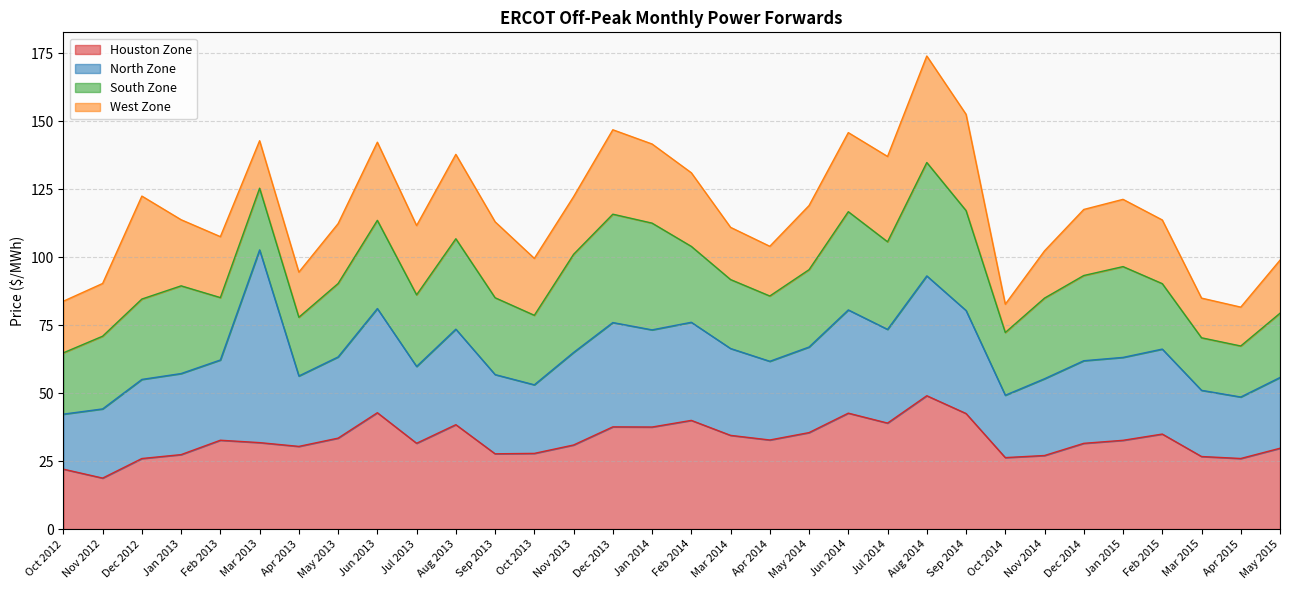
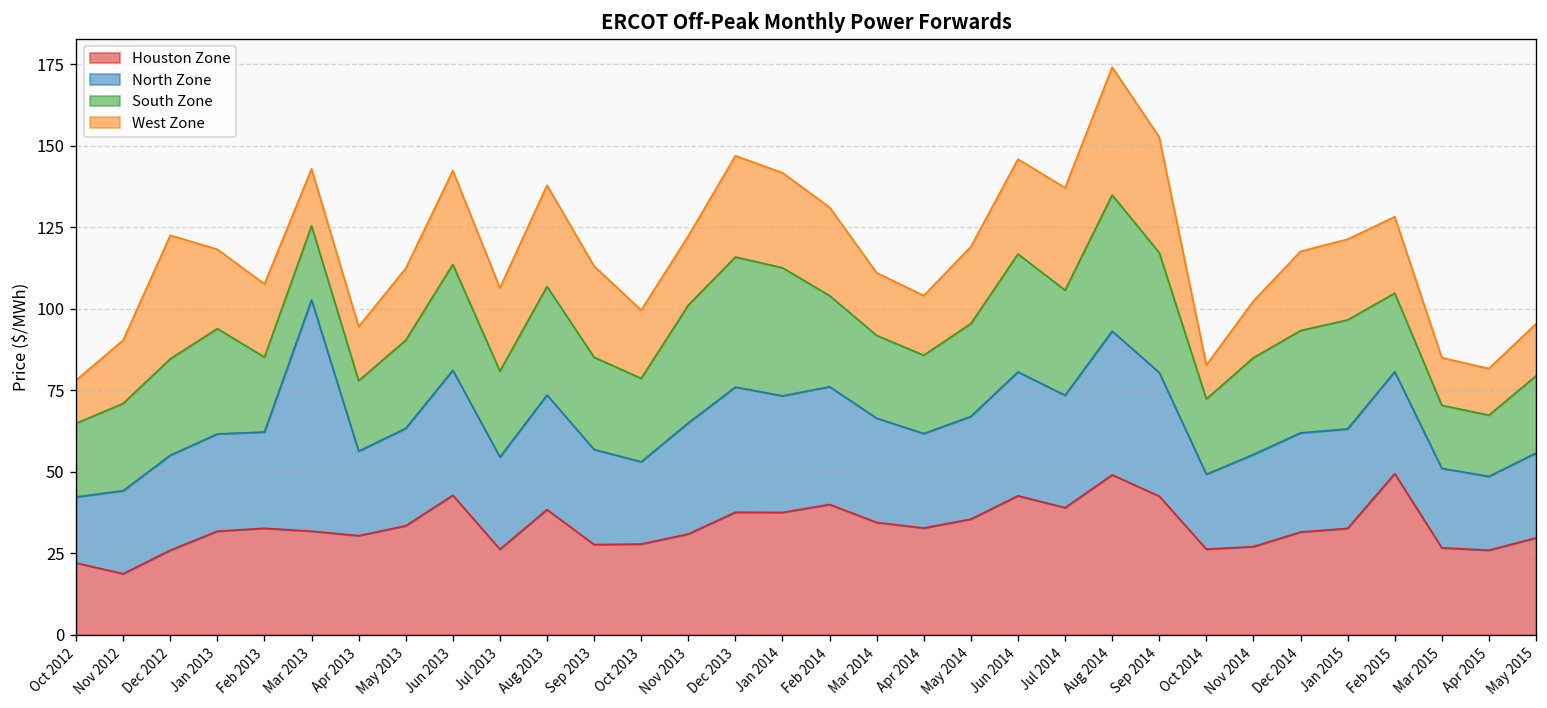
  {
    "Houston Zone": {
      "Oct 2012": 22,
      "Nov 2012": 19,
      "Dec 2012": 26,
-     "Jan 2013": 27,
+     "Jan 2013": 32,
      "Feb 2013": 33,
      "Mar 2013": 32,
      "Apr 2013": 30,
      "May 2013": 33,
      "Jun 2013": 43,
-     "Jul 2013": 32,
+     "Jul 2013": 26,
      "Aug 2013": 38,
      "Sep 2013": 28,
      "Oct 2013": 28,
      "Nov 2013": 31,
      "Dec 2013": 38,
      "Jan 2014": 38,
      "Feb 2014": 40,
      "Mar 2014": 34,
      "Apr 2014": 33,
      "May 2014": 36,
      "Jun 2014": 43,
      "Jul 2014": 39,
      "Aug 2014": 49,
      "Sep 2014": 43,
      "Oct 2014": 26,
      "Nov 2014": 27,
      "Dec 2014": 32,
      "Jan 2015": 33,
-     "Feb 2015": 35,
+     "Feb 2015": 49,
      "Mar 2015": 27,
      "Apr 2015": 26,
      "May 2015": 30
    },
    "North Zone": {
      "Oct 2012": 20,
      "Nov 2012": 25,
      "Dec 2012": 29,
      "Jan 2013": 30,
      "Feb 2013": 30,
      "Mar 2013": 71,
      "Apr 2013": 26,
      "May 2013": 30,
      "Jun 2013": 38,
      "Jul 2013": 28,
      "Aug 2013": 35,
      "Sep 2013": 29,
      "Oct 2013": 25,
      "Nov 2013": 34,
      "Dec 2013": 38,
      "Jan 2014": 36,
      "Feb 2014": 36,
      "Mar 2014": 32,
      "Apr 2014": 29,
      "May 2014": 31,
      "Jun 2014": 38,
      "Jul 2014": 34,
      "Aug 2014": 44,
      "Sep 2014": 38,
      "Oct 2014": 23,
      "Nov 2014": 28,
      "Dec 2014": 30,
      "Jan 2015": 31,
      "Feb 2015": 31,
      "Mar 2015": 24,
      "Apr 2015": 23,
      "May 2015": 26
    },
    "South Zone": {
      "Oct 2012": 23,
      "Nov 2012": 27,
      "Dec 2012": 30,
      "Jan 2013": 32,
      "Feb 2013": 23,
      "Mar 2013": 23,
      "Apr 2013": 22,
      "May 2013": 27,
      "Jun 2013": 32,
      "Jul 2013": 26,
      "Aug 2013": 33,
      "Sep 2013": 28,
      "Oct 2013": 26,
      "Nov 2013": 36,
      "Dec 2013": 40,
      "Jan 2014": 39,
      "Feb 2014": 28,
      "Mar 2014": 25,
      "Apr 2014": 24,
      "May 2014": 28,
      "Jun 2014": 36,
      "Jul 2014": 32,
      "Aug 2014": 42,
      "Sep 2014": 37,
      "Oct 2014": 23,
      "Nov 2014": 30,
      "Dec 2014": 31,
      "Jan 2015": 33,
      "Feb 2015": 24,
      "Mar 2015": 19,
      "Apr 2015": 19,
      "May 2015": 24
    },
    "West Zone": {
-     "Oct 2012": 19,
+     "Oct 2012": 13,
      "Nov 2012": 19,
      "Dec 2012": 38,
      "Jan 2013": 24,
      "Feb 2013": 22,
      "Mar 2013": 17,
      "Apr 2013": 17,
      "May 2013": 22,
      "Jun 2013": 29,
      "Jul 2013": 25,
      "Aug 2013": 31,
      "Sep 2013": 28,
      "Oct 2013": 21,
      "Nov 2013": 21,
      "Dec 2013": 31,
      "Jan 2014": 29,
      "Feb 2014": 27,
      "Mar 2014": 19,
      "Apr 2014": 18,
      "May 2014": 24,
      "Jun 2014": 29,
      "Jul 2014": 31,
      "Aug 2014": 39,
      "Sep 2014": 35,
      "Oct 2014": 10,
      "Nov 2014": 17,
      "Dec 2014": 24,
      "Jan 2015": 25,
      "Feb 2015": 23,
      "Mar 2015": 15,
      "Apr 2015": 14,
-     "May 2015": 20
+     "May 2015": 16
    }
  }
